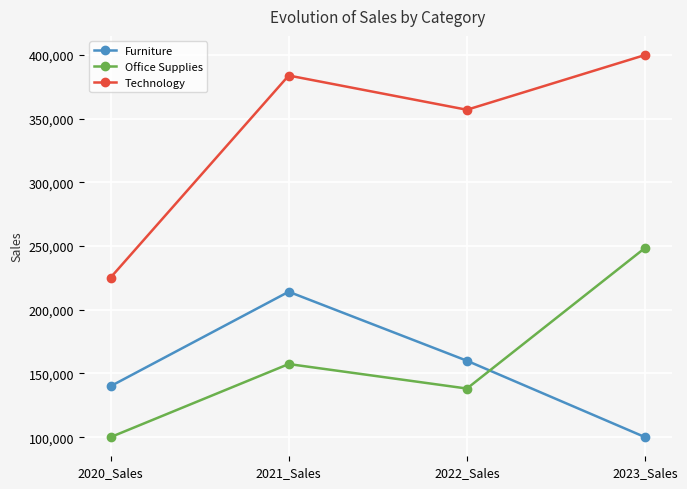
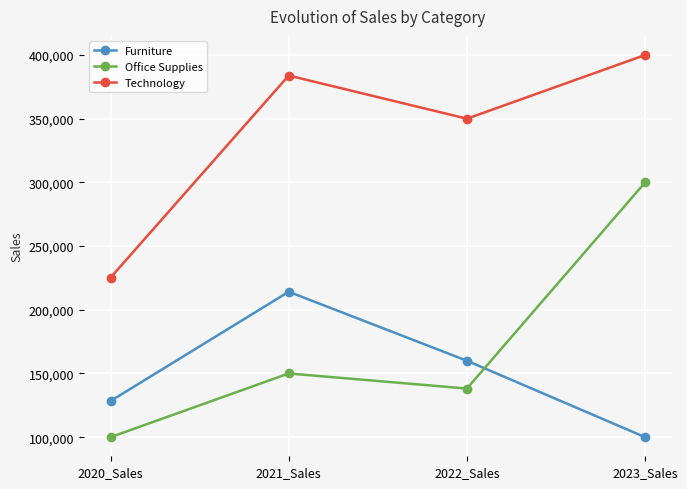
  {
    "Furniture": {
-     "2020_Sales": "140,000",
+     "2020_Sales": "128,000",
      "2021_Sales": "214,000",
      "2022_Sales": "160,000",
      "2023_Sales": "100,000"
    },
    "Office Supplies": {
      "2020_Sales": "100,000",
-     "2021_Sales": "157,000",
+     "2021_Sales": "150,000",
      "2022_Sales": "138,000",
-     "2023_Sales": "249,000"
+     "2023_Sales": "300,000"
    },
    "Technology": {
      "2020_Sales": "225,000",
      "2021_Sales": "384,000",
-     "2022_Sales": "357,000",
+     "2022_Sales": "350,000",
      "2023_Sales": "400,000"
    }
  }
